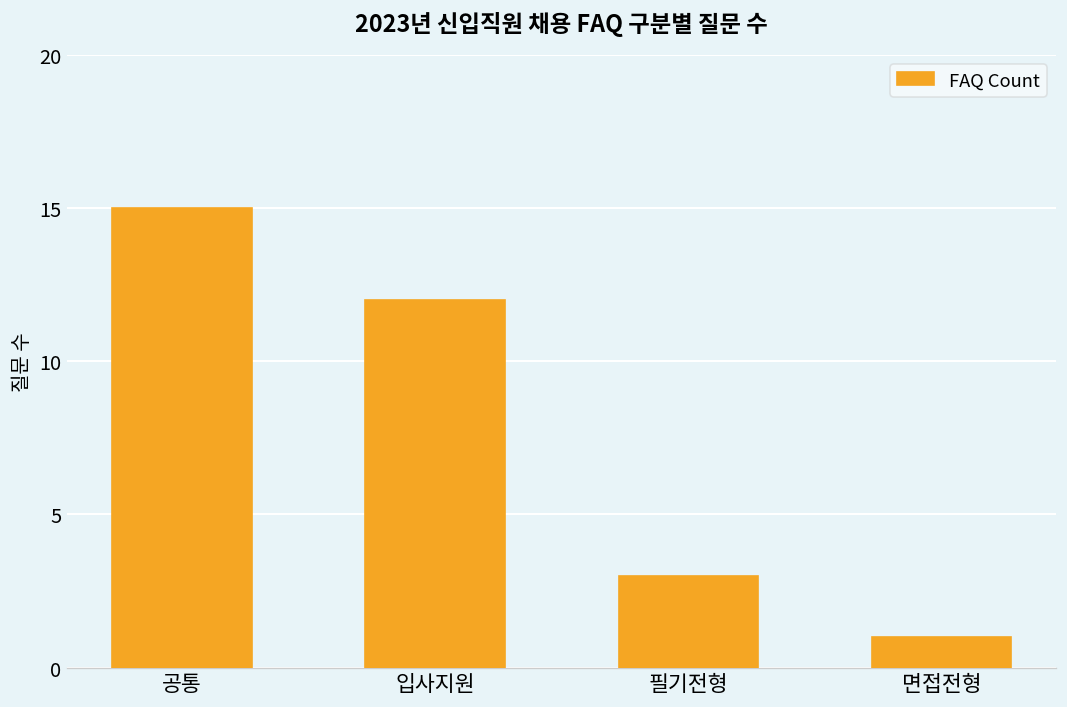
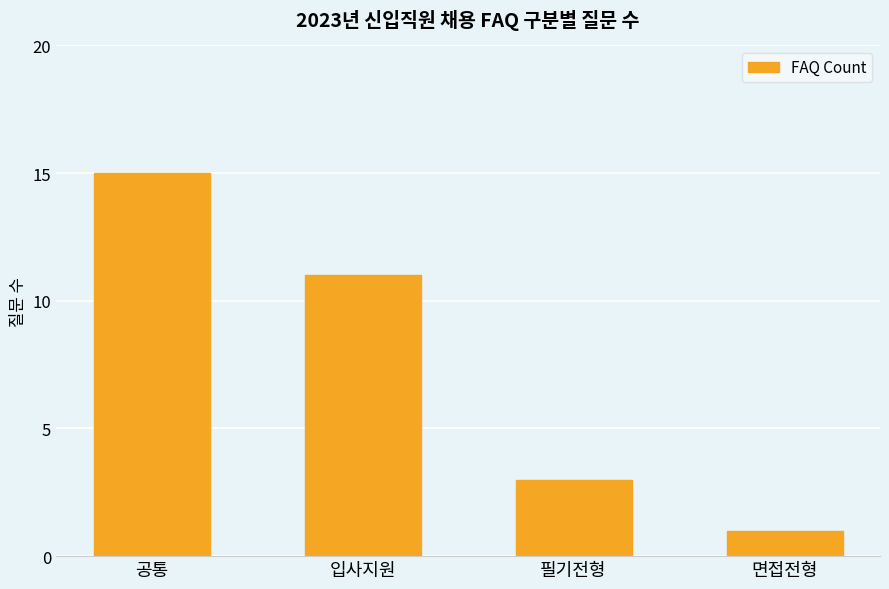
  {
    "공통": 15,
-   "입사지원": 12,
+   "입사지원": 11,
    "필기전형": 3,
    "면접전형": 1
  }
